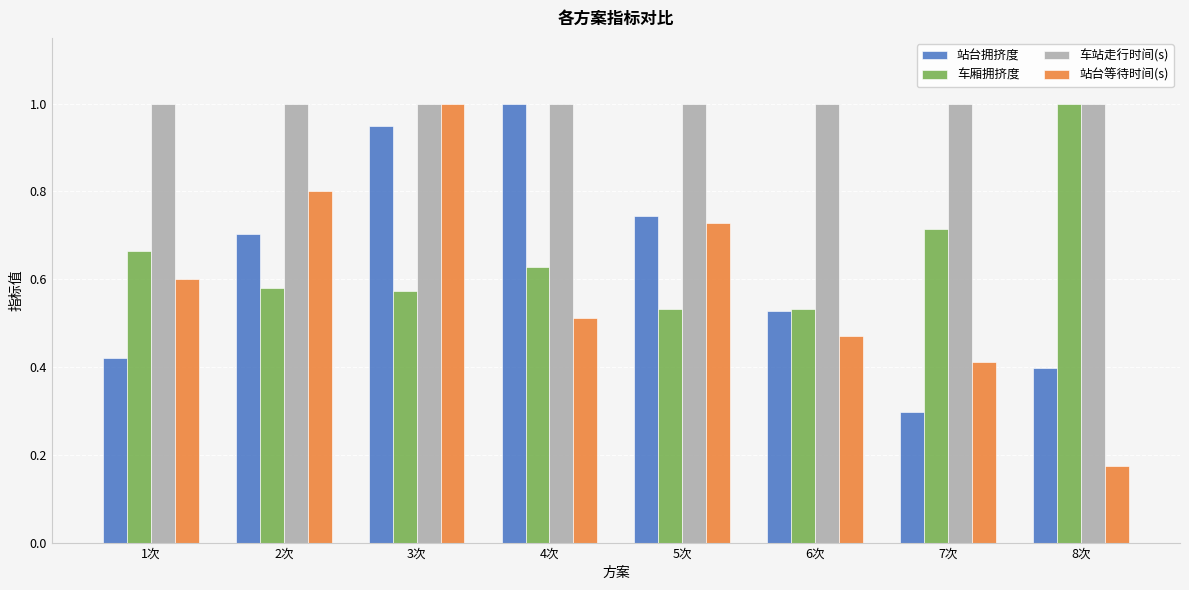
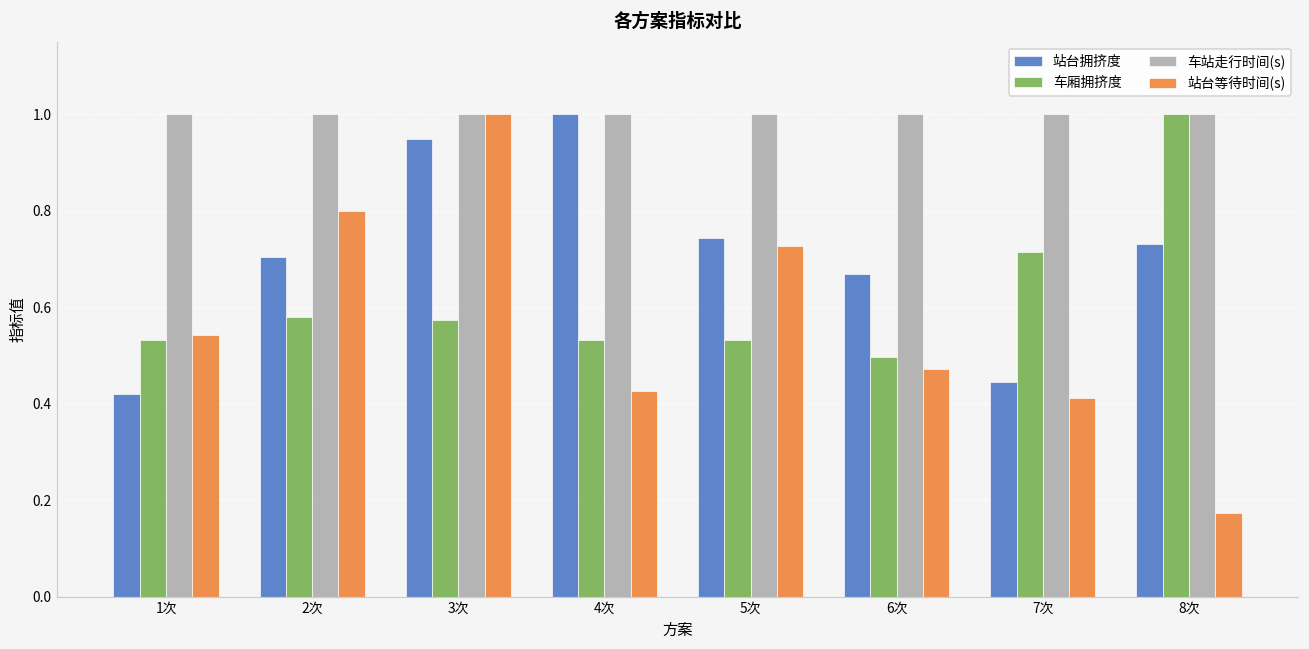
  {
    "站台拥挤度": {
      "1次": 0.42,
      "2次": 0.70,
      "3次": 0.95,
      "4次": 1.00,
      "5次": 0.74,
-     "6次": 0.53,
-     "7次": 0.30,
-     "8次": 0.40
+     "6次": 0.67,
+     "7次": 0.45,
+     "8次": 0.73
    },
    "车厢拥挤度": {
-     "1次": 0.66,
+     "1次": 0.53,
      "2次": 0.58,
      "3次": 0.57,
-     "4次": 0.63,
+     "4次": 0.53,
      "5次": 0.53,
-     "6次": 0.53,
+     "6次": 0.50,
      "7次": 0.71,
      "8次": 1.00
    },
    "车站走行时间(s)": {
      "1次": 1.00,
      "2次": 1.00,
      "3次": 1.00,
      "4次": 1.00,
      "5次": 1.00,
      "6次": 1.00,
      "7次": 1.00,
      "8次": 1.00
    },
    "站台等待时间(s)": {
-     "1次": 0.60,
+     "1次": 0.54,
      "2次": 0.80,
      "3次": 1.00,
-     "4次": 0.51,
+     "4次": 0.43,
      "5次": 0.73,
      "6次": 0.47,
      "7次": 0.41,
      "8次": 0.17
    }
  }
